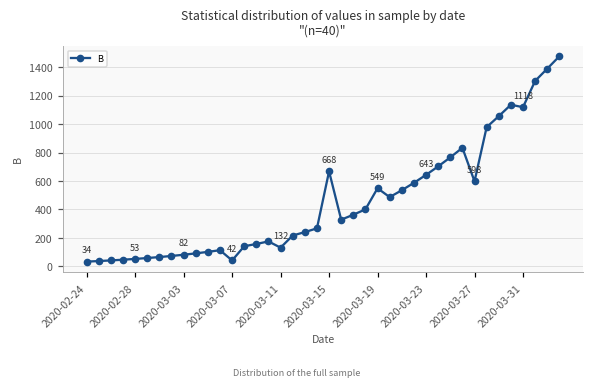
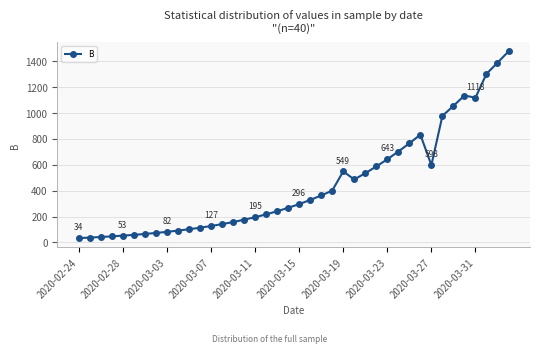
  {
    "2020-02-24": 34,
    "2020-02-28": 53,
    "2020-03-03": 82,
-   "2020-03-07": 42,
-   "2020-03-11": 132,
-   "2020-03-15": 668,
+   "2020-03-07": 127,
+   "2020-03-11": 195,
+   "2020-03-15": 296,
    "2020-03-19": 549,
    "2020-03-23": 643,
    "2020-03-27": 598,
    "2020-03-31": 1118
  }
